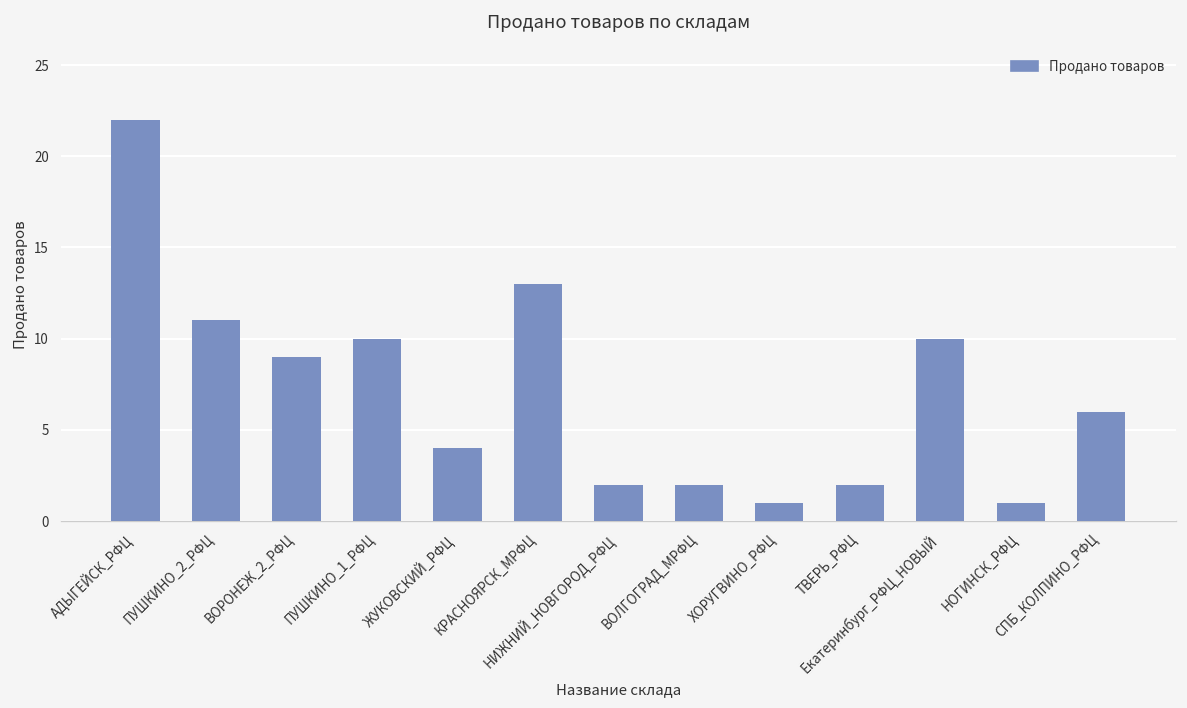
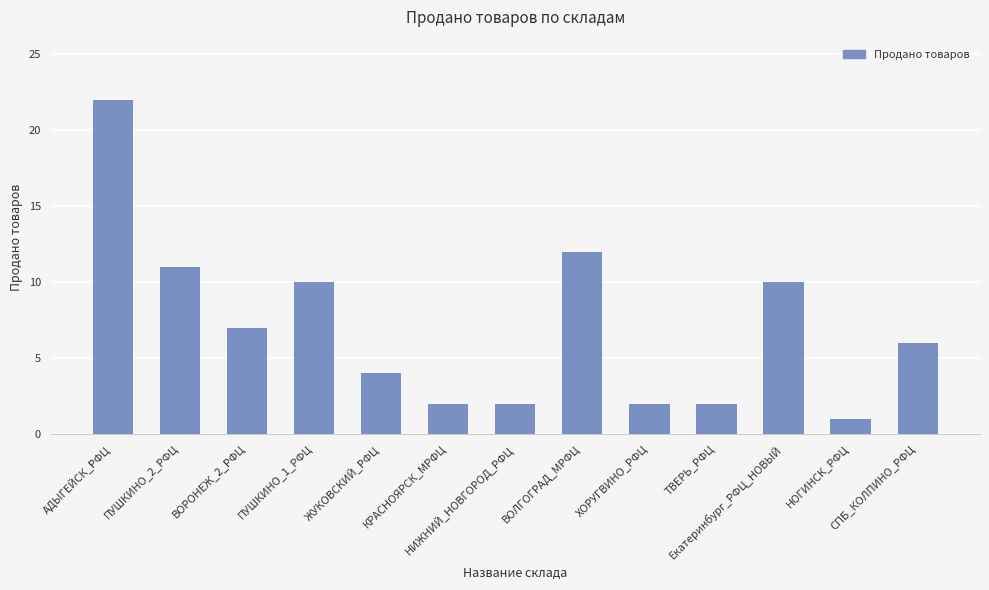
  {
    "АДЫГЕЙСК_РФЦ": 22,
    "ПУШКИНО_2_РФЦ": 11,
-   "ВОРОНЕЖ_2_РФЦ": 9,
+   "ВОРОНЕЖ_2_РФЦ": 7,
    "ПУШКИНО_1_РФЦ": 10,
    "ЖУКОВСКИЙ_РФЦ": 4,
-   "КРАСНОЯРСК_МРФЦ": 13,
+   "КРАСНОЯРСК_МРФЦ": 2,
    "НИЖНИЙ_НОВГОРОД_РФЦ": 2,
-   "ВОЛГОГРАД_МРФЦ": 2,
-   "ХОРУГВИНО_РФЦ": 1,
+   "ВОЛГОГРАД_МРФЦ": 12,
+   "ХОРУГВИНО_РФЦ": 2,
    "ТВЕРЬ_РФЦ": 2,
    "Екатеринбург_РФЦ_НОВЫЙ": 10,
    "НОГИНСК_РФЦ": 1,
    "СПБ_КОЛПИНО_РФЦ": 6
  }
